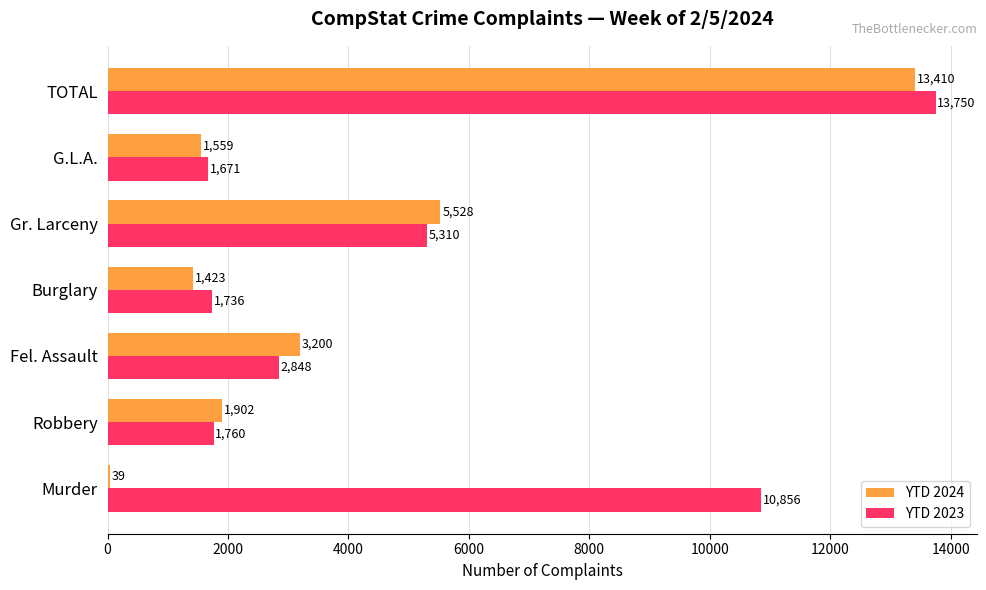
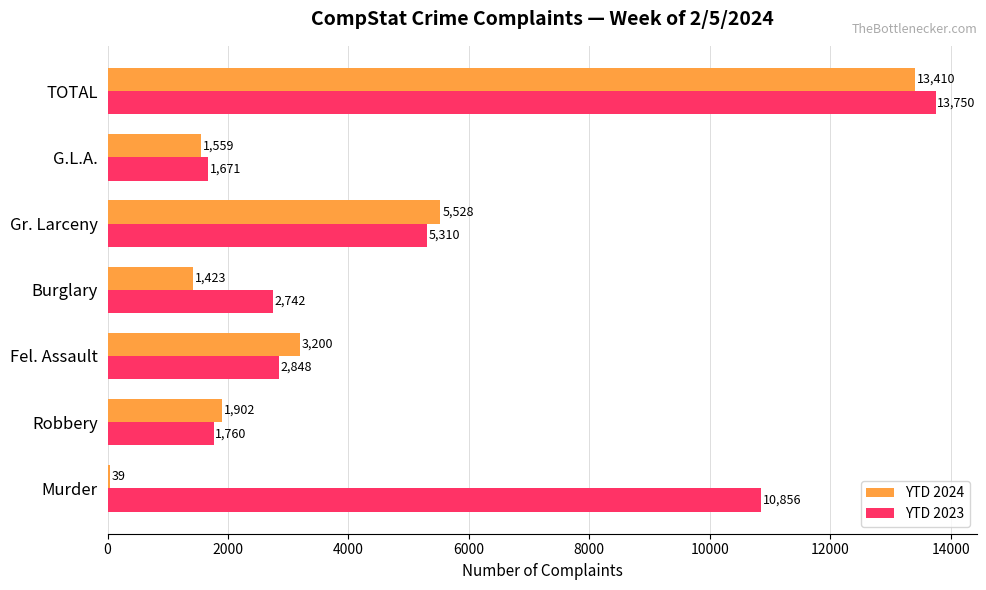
  {
    "YTD 2024": {
      "TOTAL": "13,410",
      "G.L.A.": "1,559",
      "Gr. Larceny": "5,528",
      "Burglary": "1,423",
      "Fel. Assault": "3,200",
      "Robbery": "1,902",
      "Murder": "39"
    },
    "YTD 2023": {
      "TOTAL": "13,750",
      "G.L.A.": "1,671",
      "Gr. Larceny": "5,310",
-     "Burglary": "1,736",
+     "Burglary": "2,742",
      "Fel. Assault": "2,848",
      "Robbery": "1,760",
      "Murder": "10,856"
    }
  }
